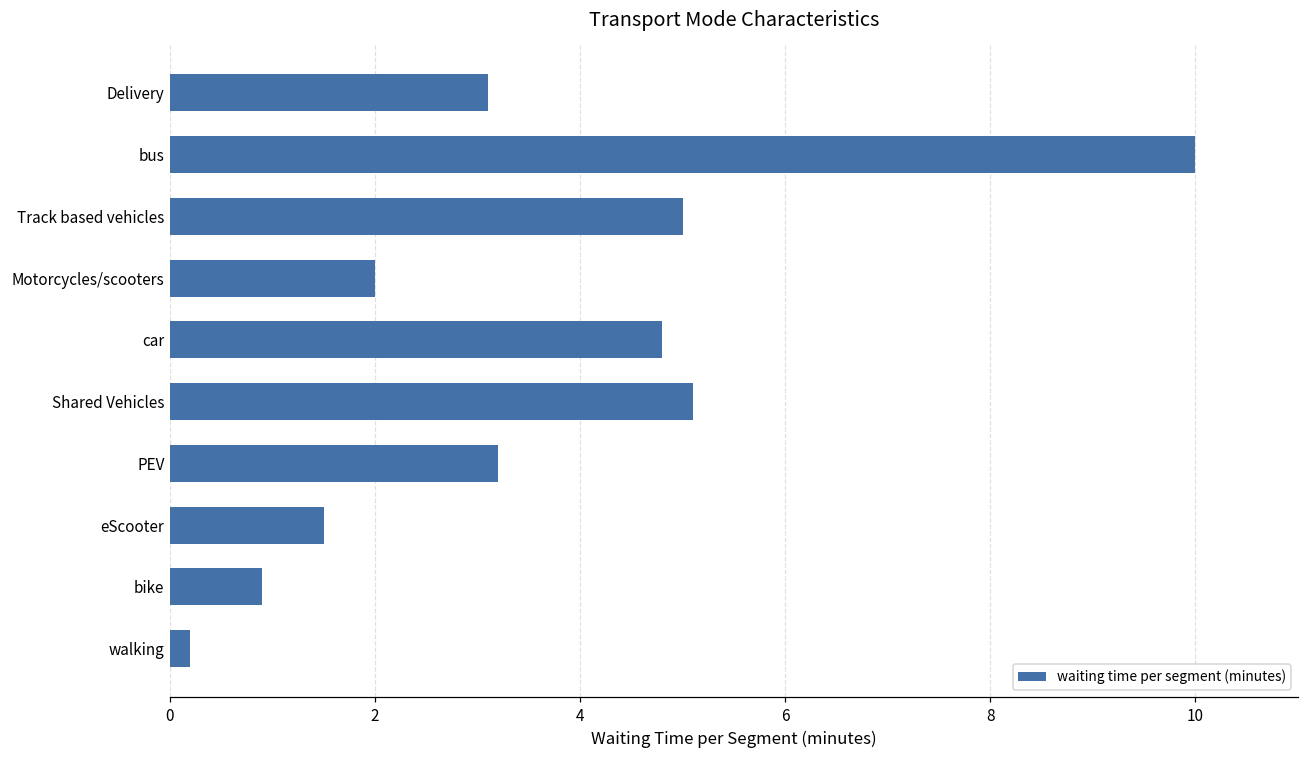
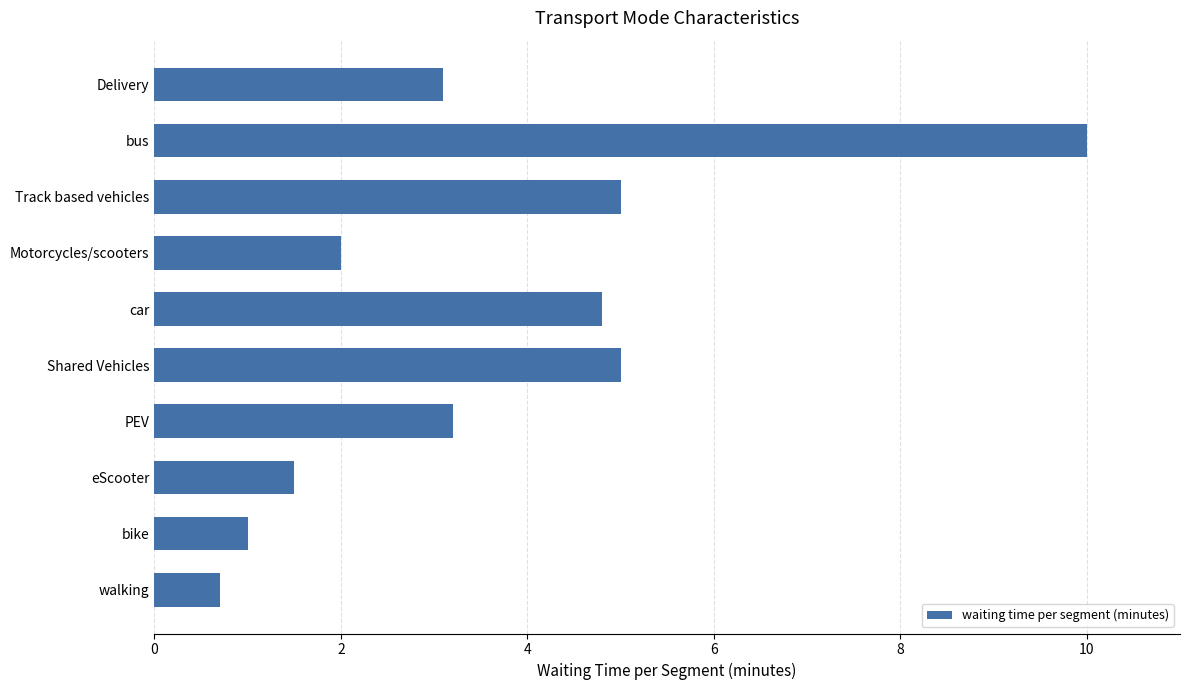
  {
    "Delivery": 3.1,
    "bus": 10.0,
    "Track based vehicles": 5.0,
    "Motorcycles/scooters": 2.0,
    "car": 4.8,
-   "Shared Vehicles": 5.1,
+   "Shared Vehicles": 5.0,
    "PEV": 3.2,
    "eScooter": 1.5,
-   "bike": 0.9,
-   "walking": 0.2
+   "bike": 1.0,
+   "walking": 0.7
  }
